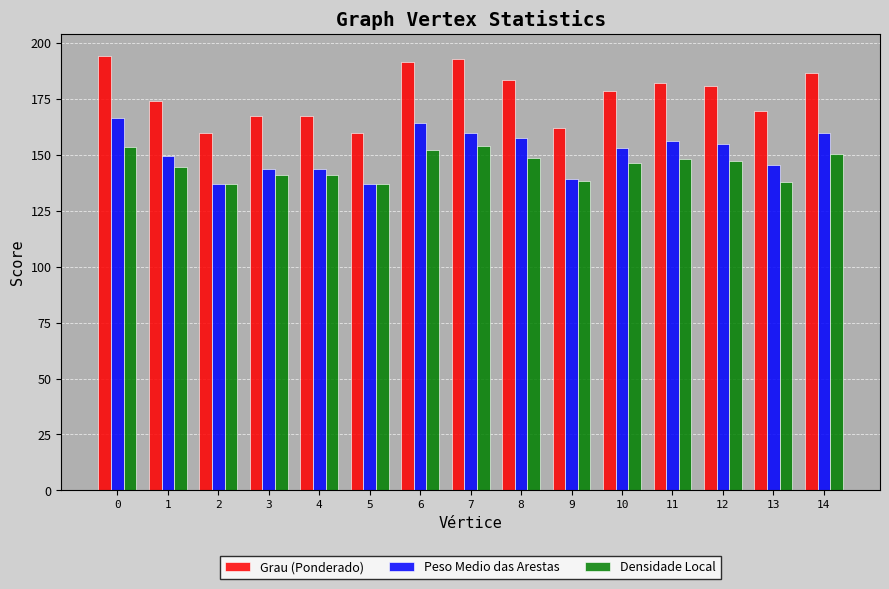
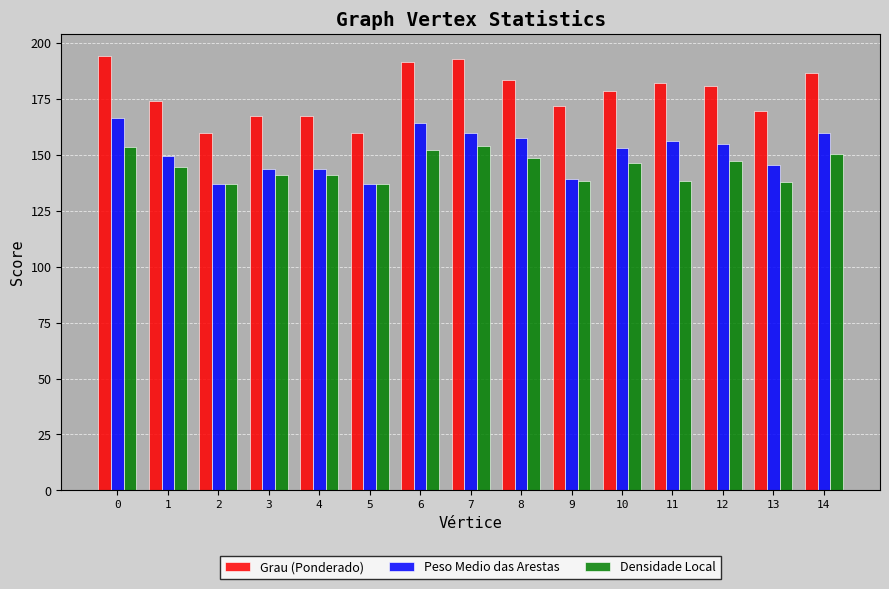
  {
    "Grau (Ponderado)": {
      "0": 194,
      "1": 174,
      "2": 160,
      "3": 167,
      "4": 167,
      "5": 160,
      "6": 191,
      "7": 193,
      "8": 184,
-     "9": 162,
+     "9": 172,
      "10": 179,
      "11": 182,
      "12": 181,
      "13": 170,
      "14": 186
    },
    "Peso Medio das Arestas": {
      "0": 166,
      "1": 149,
      "2": 137,
      "3": 144,
      "4": 143,
      "5": 137,
      "6": 164,
      "7": 160,
      "8": 157,
      "9": 139,
      "10": 153,
      "11": 156,
      "12": 155,
      "13": 145,
      "14": 160
    },
    "Densidade Local": {
      "0": 154,
      "1": 144,
      "2": 137,
      "3": 141,
      "4": 141,
      "5": 137,
      "6": 152,
      "7": 154,
      "8": 149,
      "9": 138,
      "10": 146,
-     "11": 148,
+     "11": 138,
      "12": 147,
      "13": 138,
      "14": 150
    }
  }
